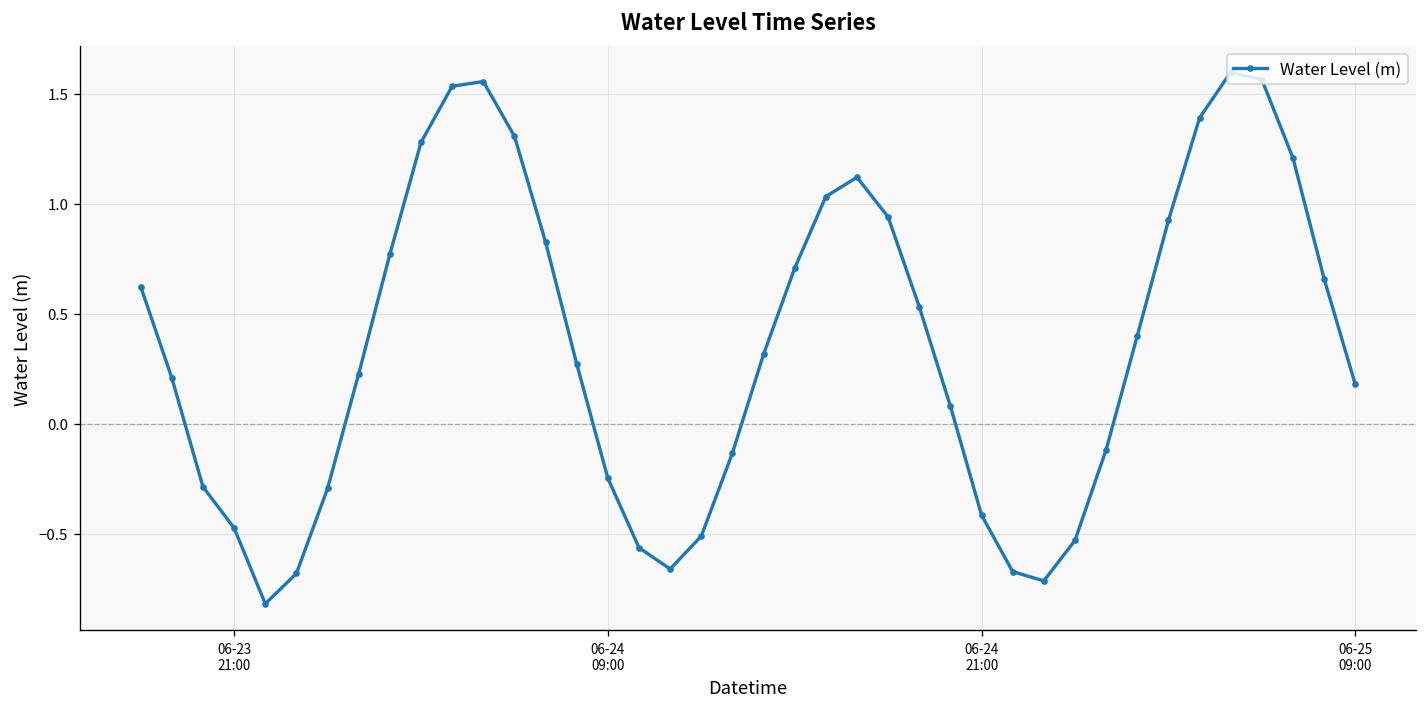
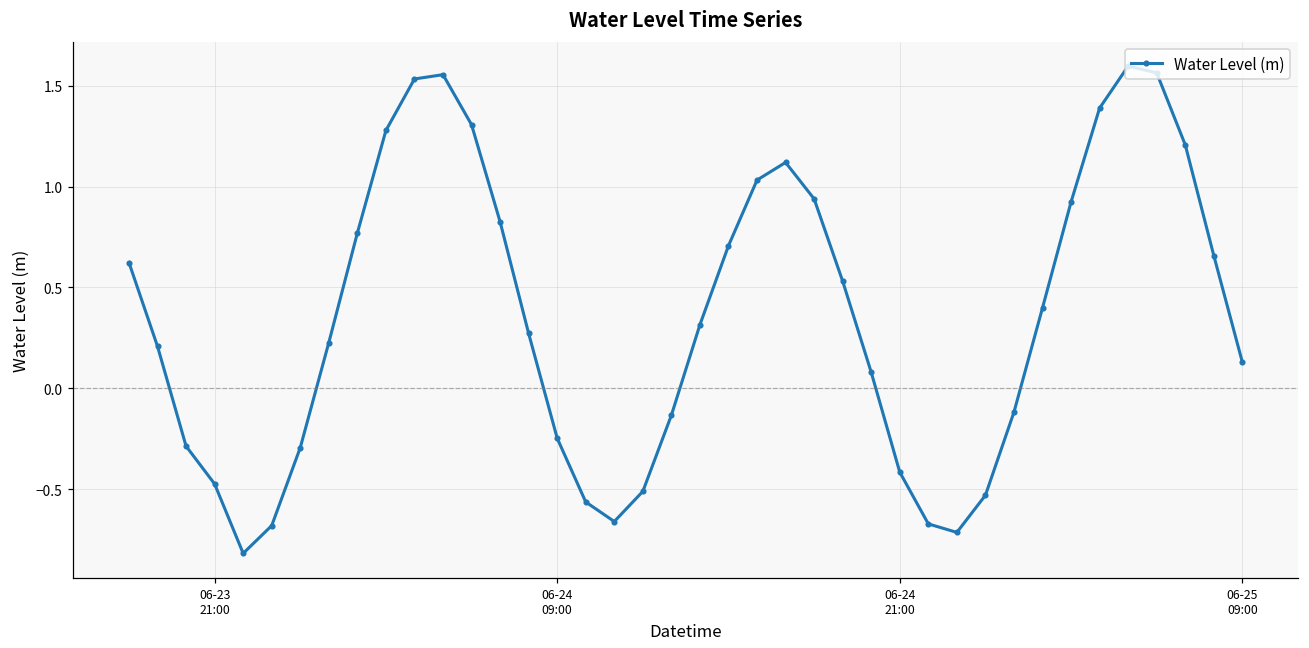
  {
    "06-23 21:00": -0.47,
    "06-24 09:00": -0.25,
    "06-24 21:00": -0.42,
-   "06-25 09:00": 0.18
+   "06-25 09:00": 0.13
  }
